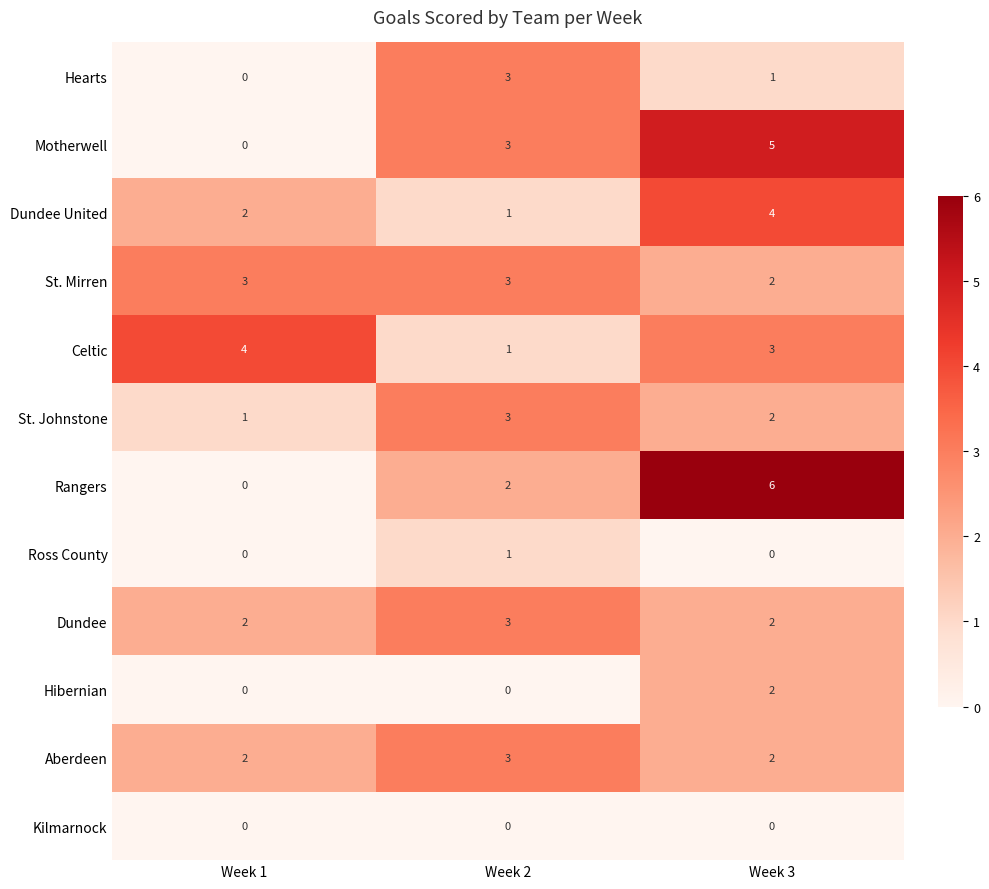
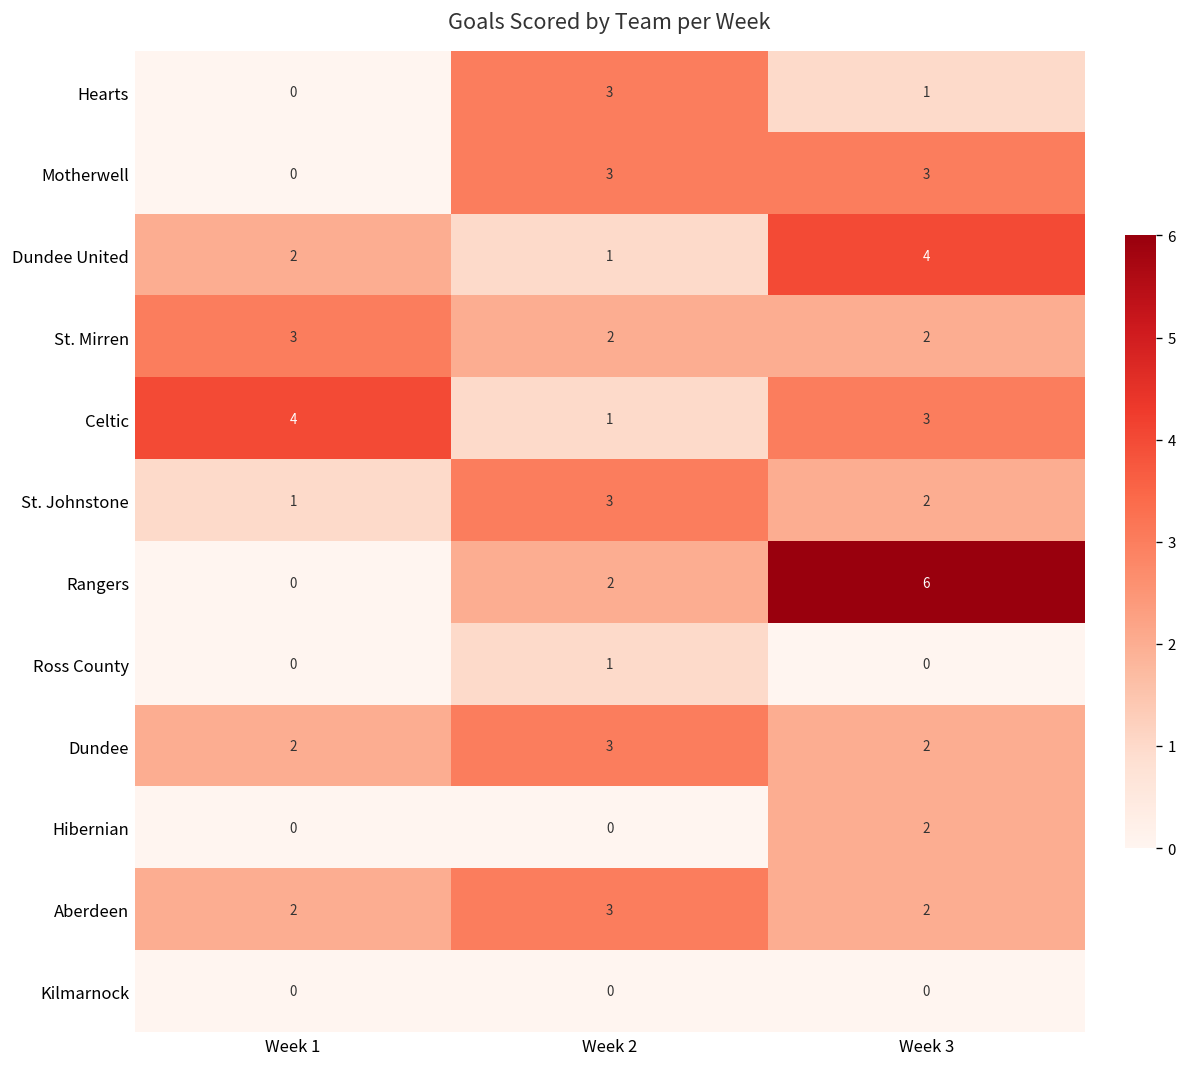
  {
    "Hearts": {
      "Week 1": 0,
      "Week 2": 3,
      "Week 3": 1
    },
    "Motherwell": {
      "Week 1": 0,
      "Week 2": 3,
-     "Week 3": 5
+     "Week 3": 3
    },
    "Dundee United": {
      "Week 1": 2,
      "Week 2": 1,
      "Week 3": 4
    },
    "St. Mirren": {
      "Week 1": 3,
-     "Week 2": 3,
+     "Week 2": 2,
      "Week 3": 2
    },
    "Celtic": {
      "Week 1": 4,
      "Week 2": 1,
      "Week 3": 3
    },
    "St. Johnstone": {
      "Week 1": 1,
      "Week 2": 3,
      "Week 3": 2
    },
    "Rangers": {
      "Week 1": 0,
      "Week 2": 2,
      "Week 3": 6
    },
    "Ross County": {
      "Week 1": 0,
      "Week 2": 1,
      "Week 3": 0
    },
    "Dundee": {
      "Week 1": 2,
      "Week 2": 3,
      "Week 3": 2
    },
    "Hibernian": {
      "Week 1": 0,
      "Week 2": 0,
      "Week 3": 2
    },
    "Aberdeen": {
      "Week 1": 2,
      "Week 2": 3,
      "Week 3": 2
    },
    "Kilmarnock": {
      "Week 1": 0,
      "Week 2": 0,
      "Week 3": 0
    }
  }
